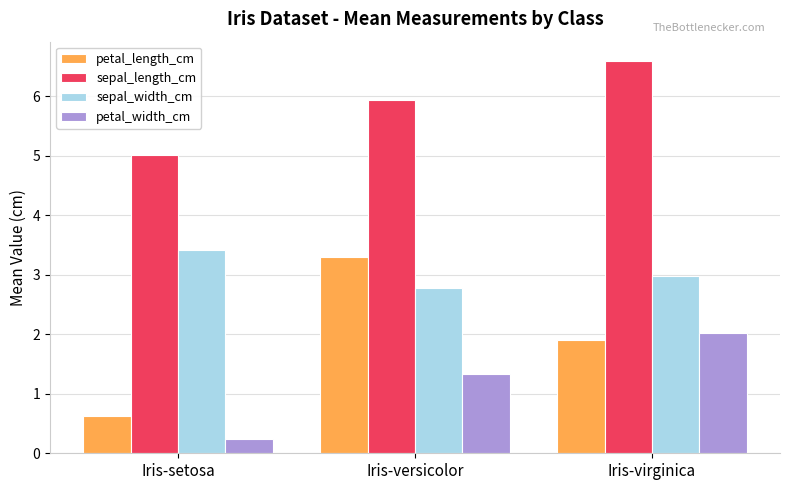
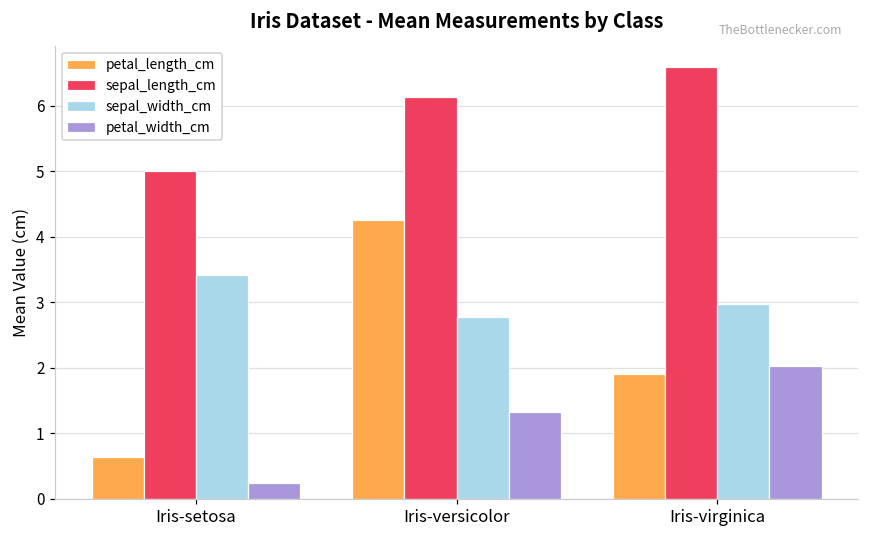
  {
    "petal_length_cm": {
      "Iris-setosa": 0.6,
-     "Iris-versicolor": 3.3,
+     "Iris-versicolor": 4.3,
      "Iris-virginica": 1.9
    },
    "sepal_length_cm": {
      "Iris-setosa": 5.0,
-     "Iris-versicolor": 5.9,
+     "Iris-versicolor": 6.1,
      "Iris-virginica": 6.6
    },
    "sepal_width_cm": {
      "Iris-setosa": 3.4,
      "Iris-versicolor": 2.8,
      "Iris-virginica": 3.0
    },
    "petal_width_cm": {
      "Iris-setosa": 0.2,
      "Iris-versicolor": 1.3,
      "Iris-virginica": 2.0
    }
  }
